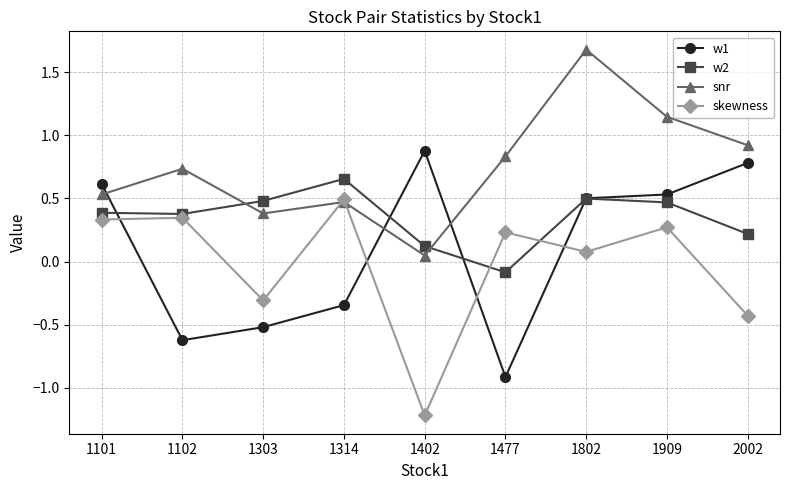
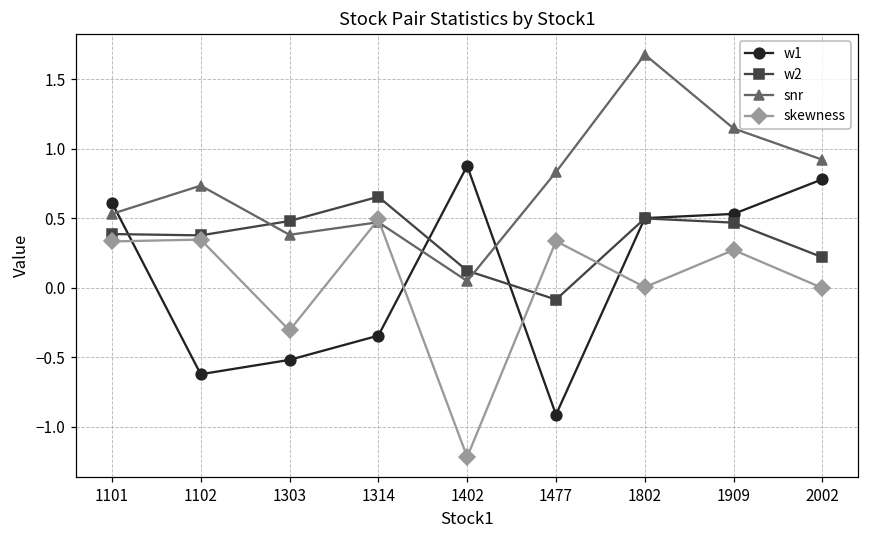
  {
    "skewness": {
      "1101": 0.33,
      "1102": 0.35,
      "1303": -0.31,
      "1402": -1.22,
-     "1477": 0.23,
-     "1802": 0.08,
+     "1477": 0.34,
+     "1802": 0.00,
      "1909": 0.27,
-     "2002": -0.43
+     "2002": 0.00
    }
  }
